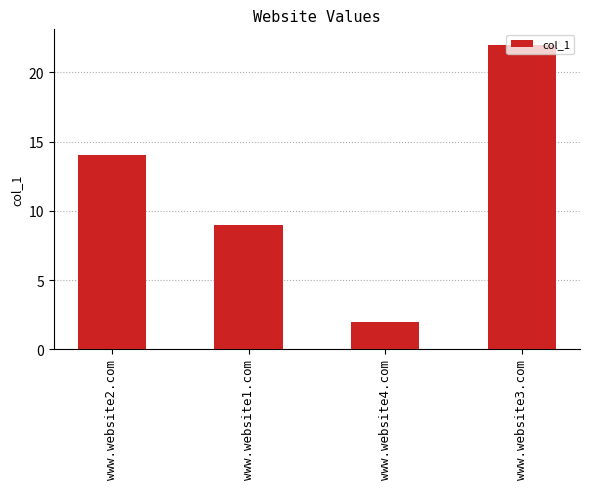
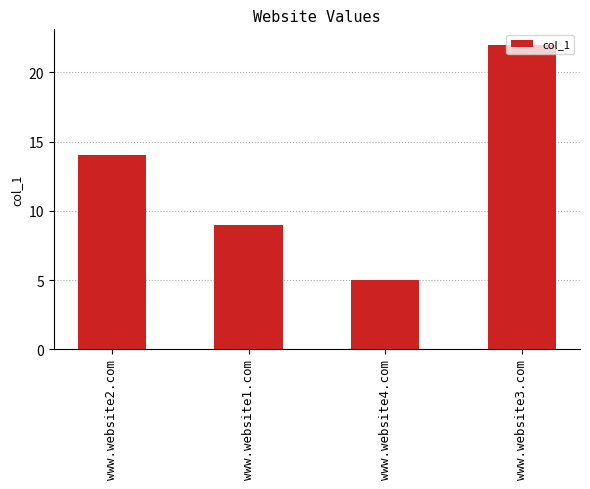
  {
    "www.website2.com": 14,
    "www.website1.com": 9,
-   "www.website4.com": 2
+   "www.website4.com": 5
  }
